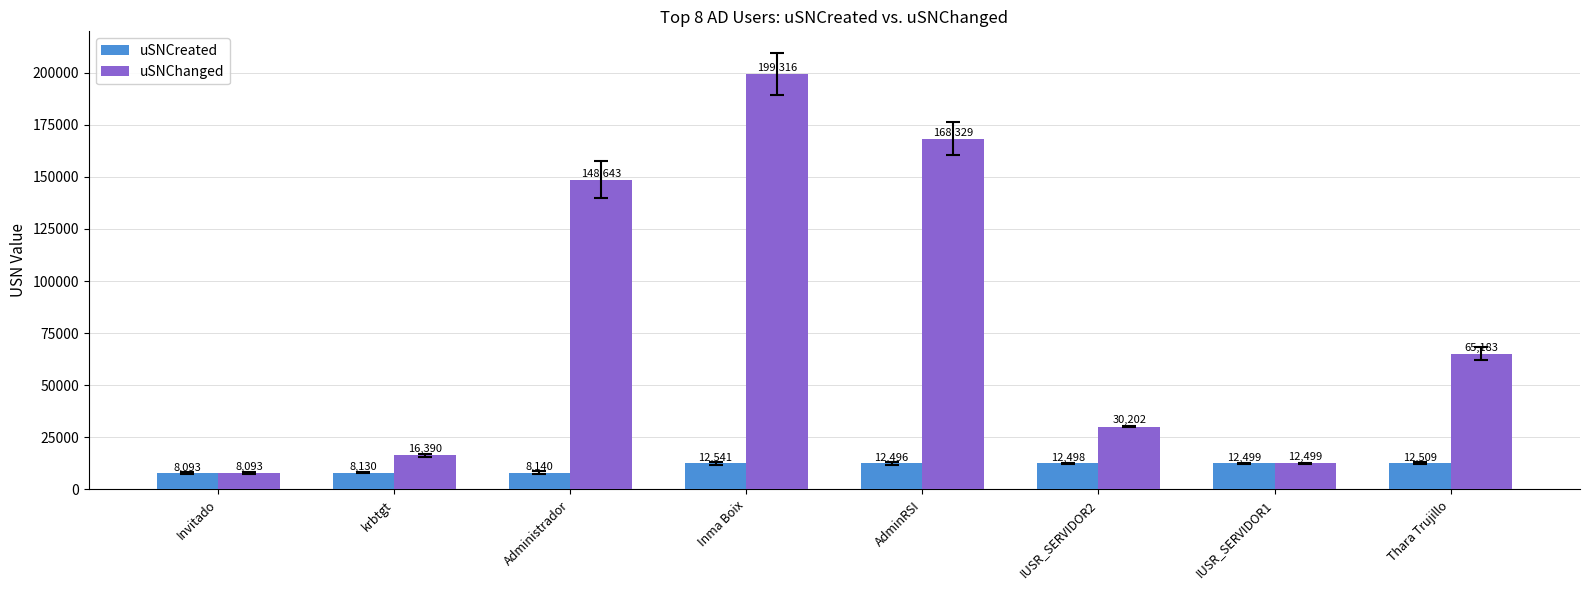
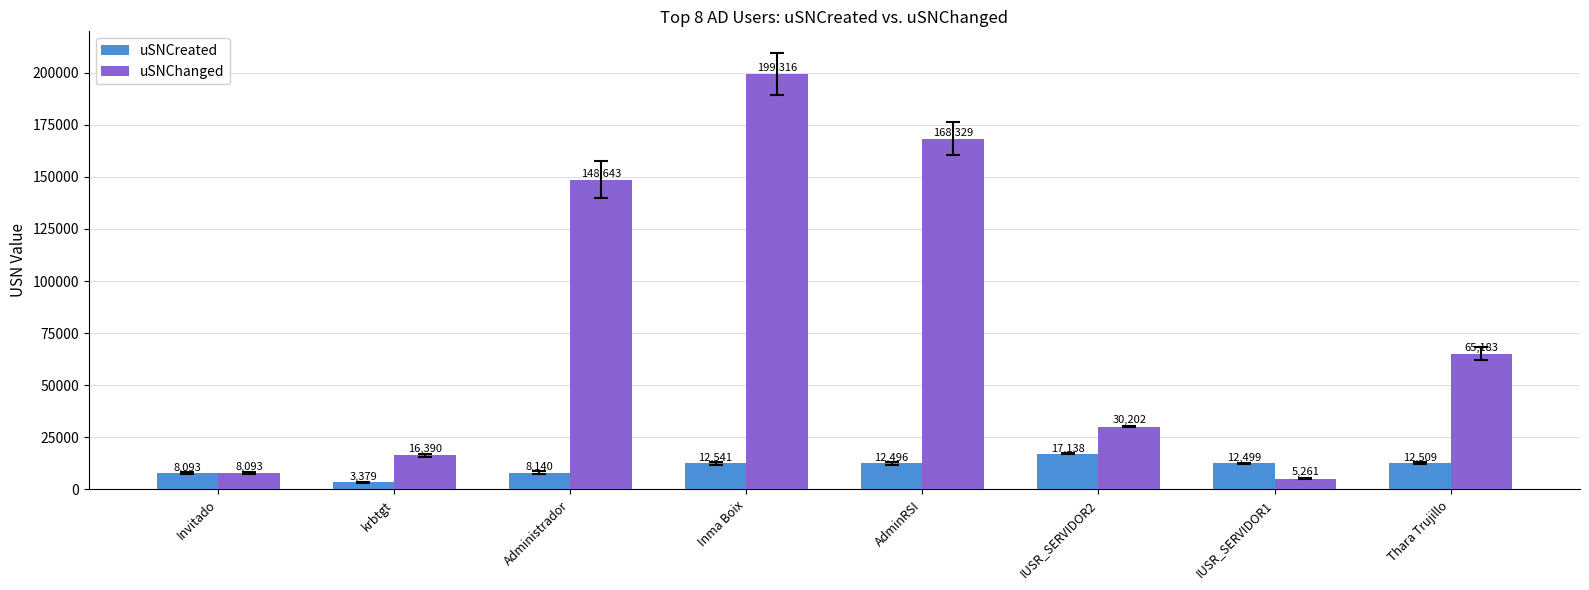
  {
    "uSNCreated": {
-     "krbtgt": "8,130",
-     "IUSR_SERVIDOR2": "12,498"
+     "krbtgt": "3,379",
+     "IUSR_SERVIDOR2": "17,138"
    },
    "uSNChanged": {
      "Administrador": "148,643",
      "Inma Boix": "199,316",
      "AdminRSI": "168,329",
-     "IUSR_SERVIDOR1": "12,499"
+     "IUSR_SERVIDOR1": "5,261"
    }
  }
